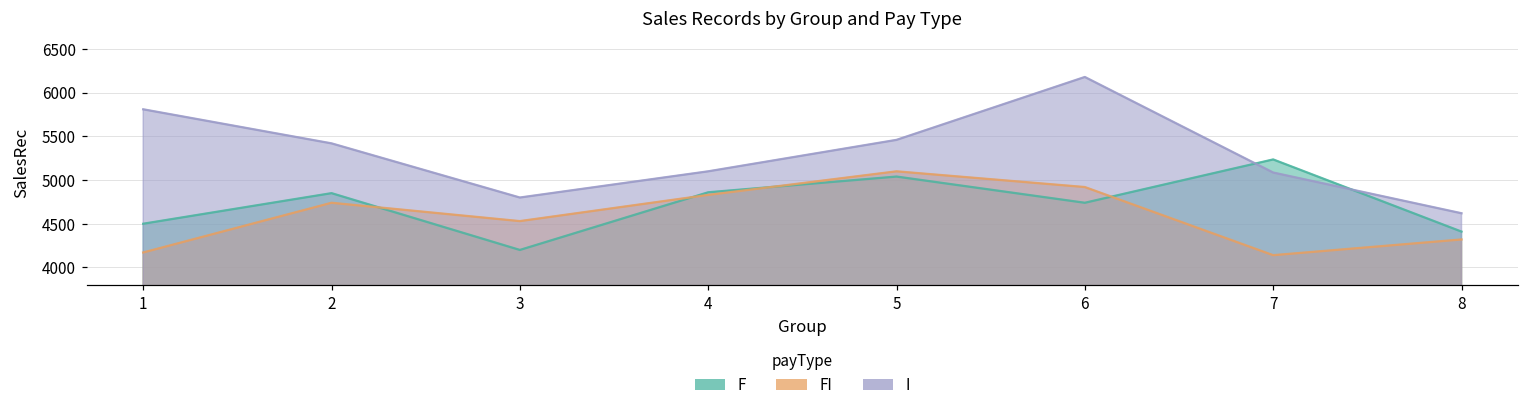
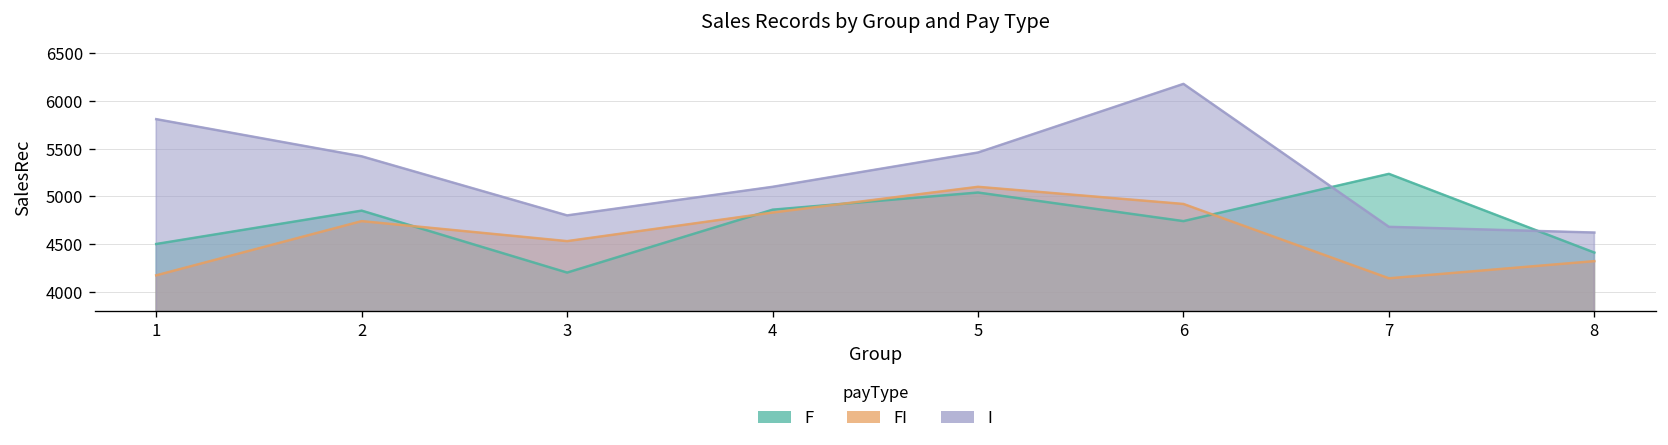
  {
    "F": {
      "1": 4500,
      "2": 4900,
      "3": 4200,
      "5": 5000,
      "6": 4700,
      "7": 5200,
      "8": 4400
    },
    "FI": {
      "1": 4200,
      "2": 4700,
      "3": 4500,
      "5": 5100,
      "6": 4900,
      "7": 4100,
      "8": 4300
    },
    "I": {
      "1": 5800,
      "2": 5400,
      "3": 4800,
      "4": 5100,
      "5": 5500,
      "6": 6200,
-     "7": 5100,
+     "7": 4700,
      "8": 4600
    }
  }
